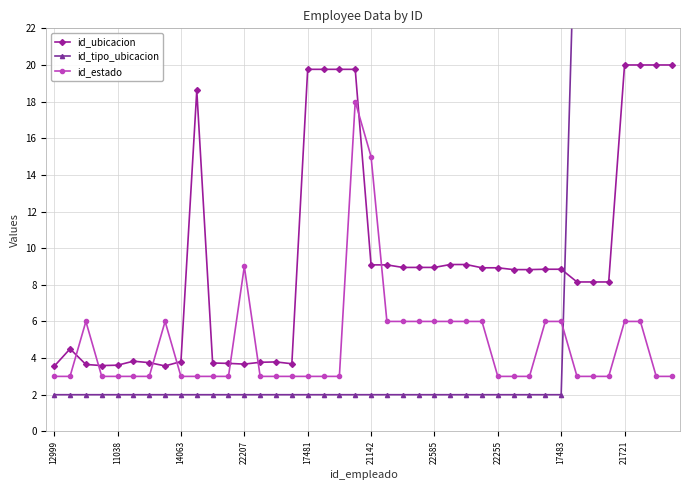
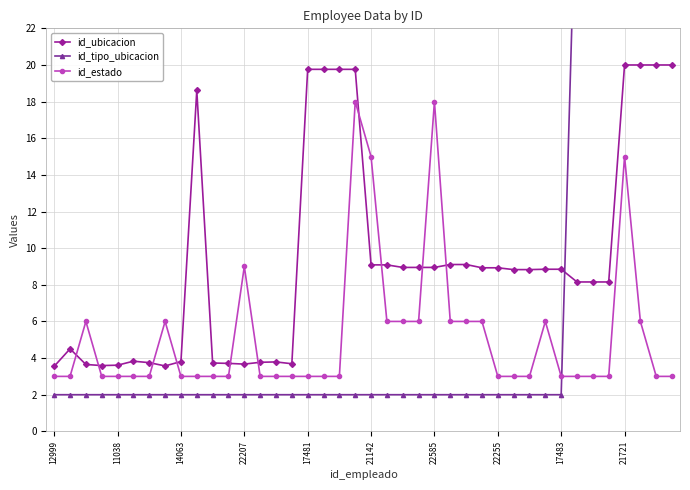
  {
    "id_estado": {
      "12999": 3.0,
      "11038": 3.0,
      "14063": 3.0,
      "22207": 9.0,
      "17481": 3.0,
      "21142": 15.0,
-     "22585": 6.0,
+     "22585": 18.0,
      "22255": 3.0,
-     "17483": 6.0,
-     "21721": 6.0
+     "17483": 3.0,
+     "21721": 15.0
    }
  }
